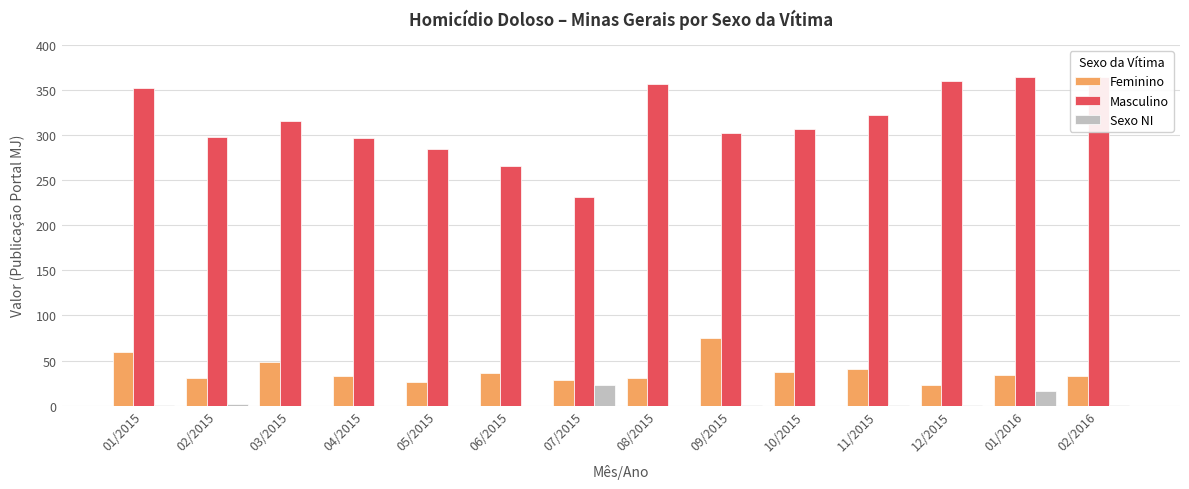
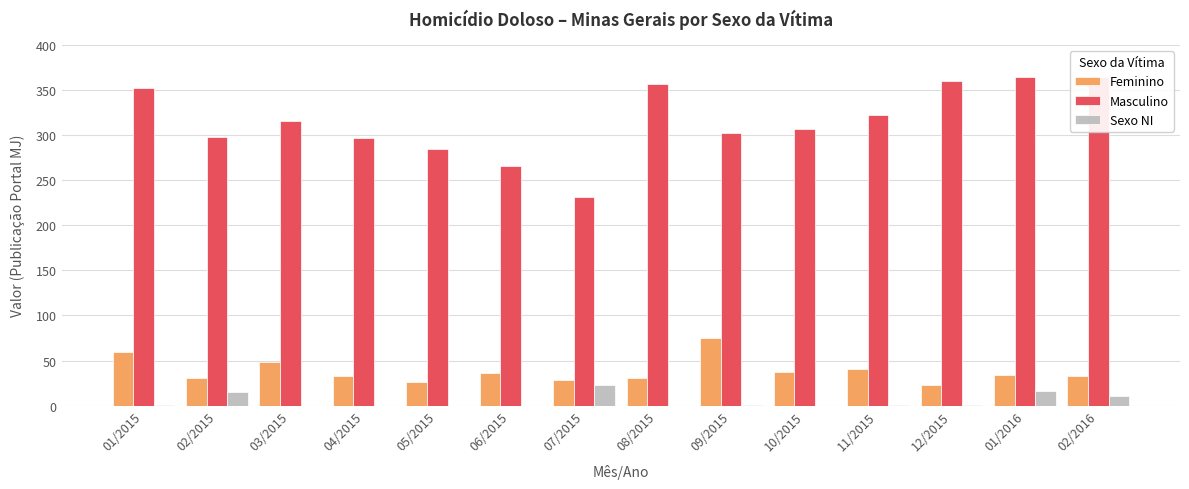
  {
    "Feminino": {
      "01/2015": 60,
      "02/2015": 30,
      "03/2015": 50,
      "04/2015": 30,
      "05/2015": 30,
      "06/2015": 40,
      "07/2015": 30,
      "08/2015": 30,
      "09/2015": 80,
      "10/2015": 40,
      "11/2015": 40,
      "12/2015": 20,
      "01/2016": 30,
      "02/2016": 30
    },
    "Masculino": {
      "01/2015": 350,
      "02/2015": 300,
      "03/2015": 320,
      "04/2015": 300,
      "05/2015": 280,
      "06/2015": 270,
      "07/2015": 230,
      "08/2015": 360,
      "09/2015": 300,
      "10/2015": 310,
      "11/2015": 320,
      "12/2015": 360,
      "01/2016": 360
    },
    "Sexo NI": {
-     "02/2015": 0,
+     "02/2015": 20,
      "03/2015": 0,
      "04/2015": 0,
      "05/2015": 0,
      "06/2015": 0,
      "07/2015": 20,
      "08/2015": 0,
      "10/2015": 0,
      "01/2016": 20,
-     "02/2016": 0
+     "02/2016": 10
    }
  }
